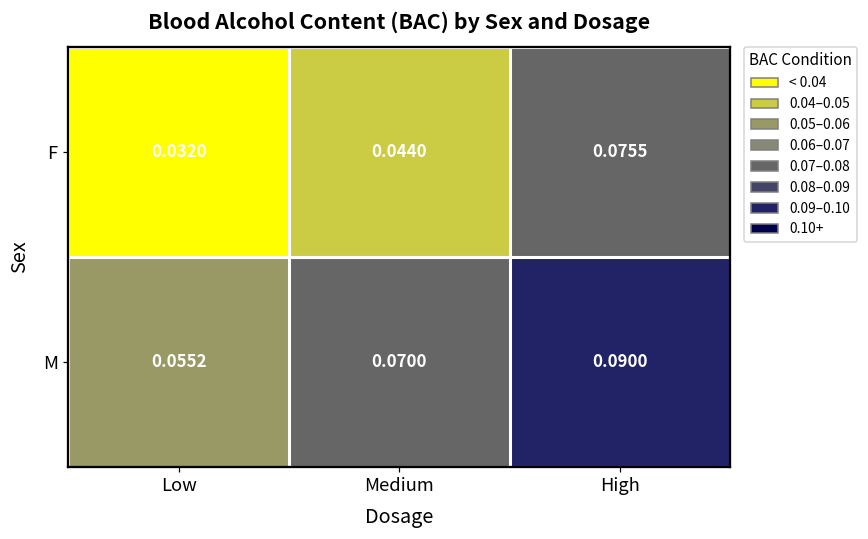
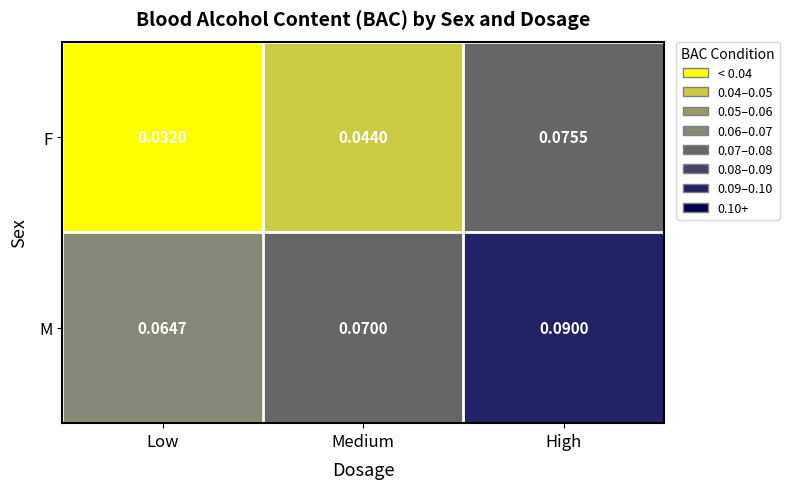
  {
    "F": {
      "Low": 0.0320,
      "Medium": 0.0440,
      "High": 0.0755
    },
    "M": {
-     "Low": 0.0552,
+     "Low": 0.0647,
      "Medium": 0.0700,
      "High": 0.0900
    }
  }
